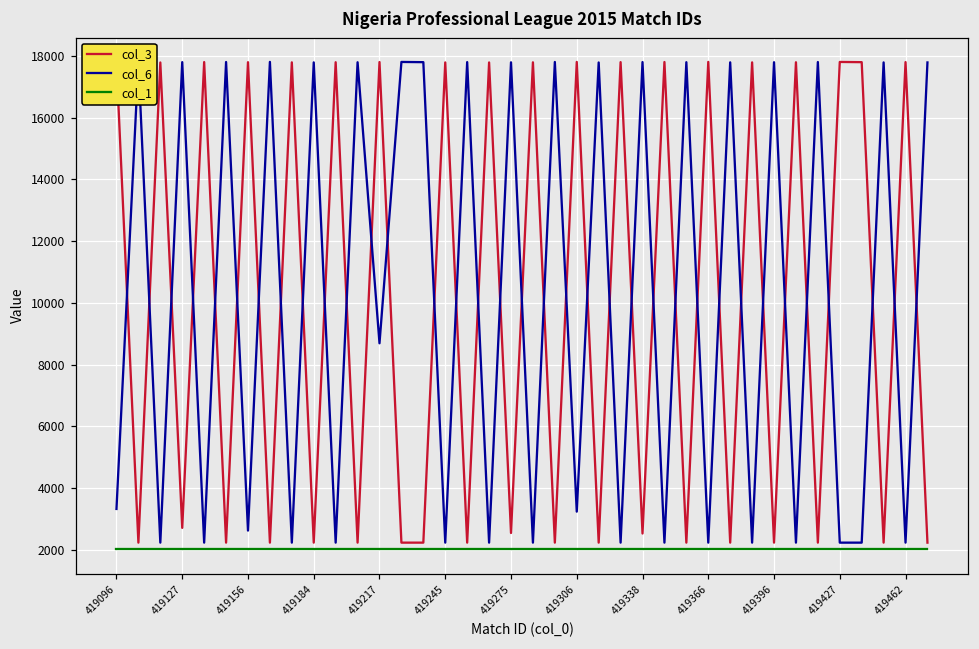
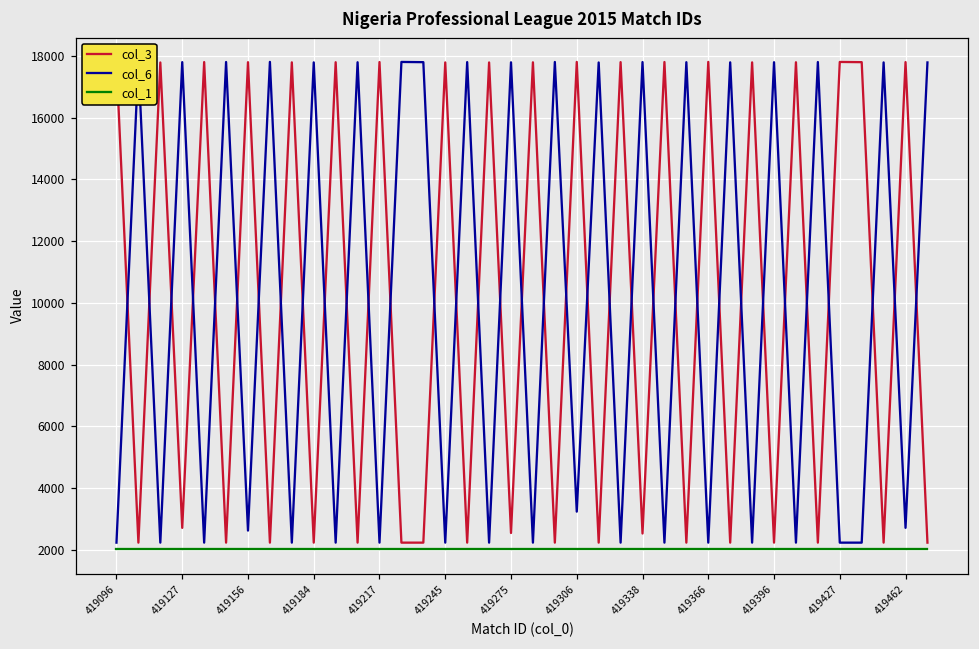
  {
    "col_3": {
      "419127": 2700,
      "419156": 17800,
      "419184": 2200,
      "419217": 17800,
      "419245": 17800,
      "419275": 2500,
      "419306": 17800,
      "419338": 2500,
      "419366": 17800,
      "419396": 2200,
      "419427": 17800,
      "419462": 17800
    },
    "col_6": {
-     "419096": 3300,
+     "419096": 2200,
      "419127": 17800,
      "419156": 2600,
      "419184": 17800,
-     "419217": 8700,
+     "419217": 2200,
      "419245": 2200,
      "419275": 17800,
      "419306": 3200,
      "419338": 17800,
      "419366": 2200,
      "419396": 17800,
      "419427": 2200,
-     "419462": 2200
+     "419462": 2700
    },
    "col_1": {
      "419096": 2000,
      "419127": 2000,
      "419156": 2000,
      "419184": 2000,
      "419217": 2000,
      "419245": 2000,
      "419275": 2000,
      "419306": 2000,
      "419338": 2000,
      "419366": 2000,
      "419396": 2000,
      "419427": 2000,
      "419462": 2000
    }
  }
